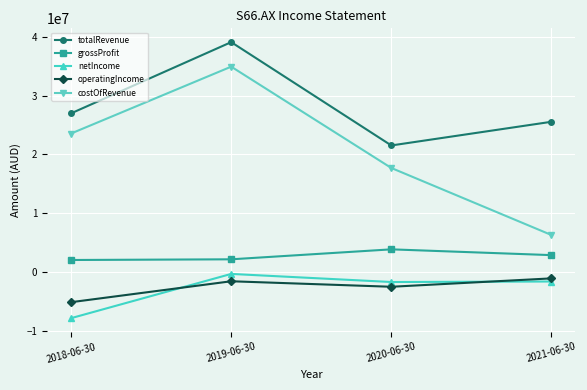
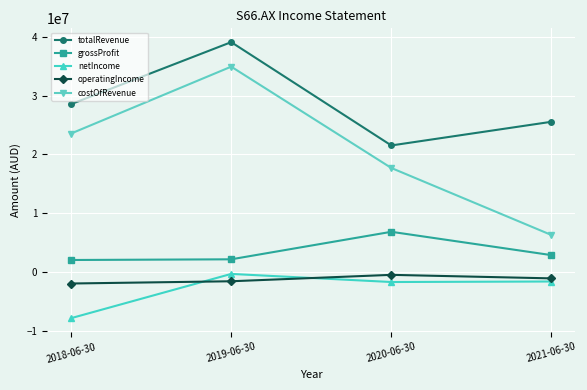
  {
    "totalRevenue": {
-     "2018-06-30": 27000000,
+     "2018-06-30": 29000000,
      "2019-06-30": 39000000,
      "2020-06-30": 22000000,
      "2021-06-30": 26000000
    },
    "grossProfit": {
      "2018-06-30": 2000000,
      "2019-06-30": 2000000,
-     "2020-06-30": 4000000,
+     "2020-06-30": 7000000,
      "2021-06-30": 3000000
    },
    "operatingIncome": {
-     "2018-06-30": -5000000,
+     "2018-06-30": -2000000,
      "2019-06-30": -2000000,
-     "2020-06-30": -3000000,
+     "2020-06-30": -1000000,
      "2021-06-30": -1000000
    }
  }
